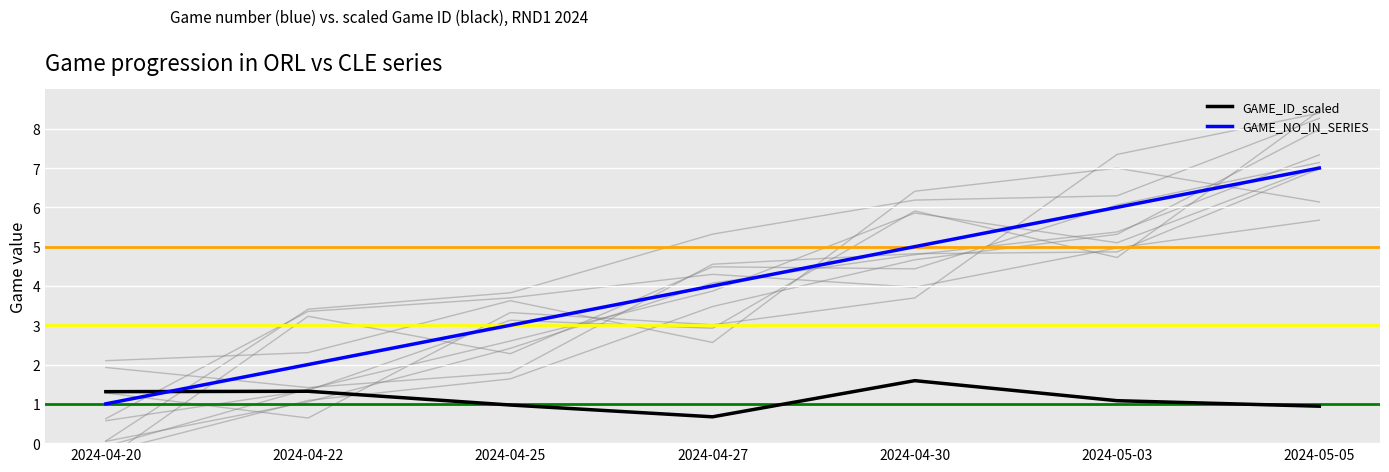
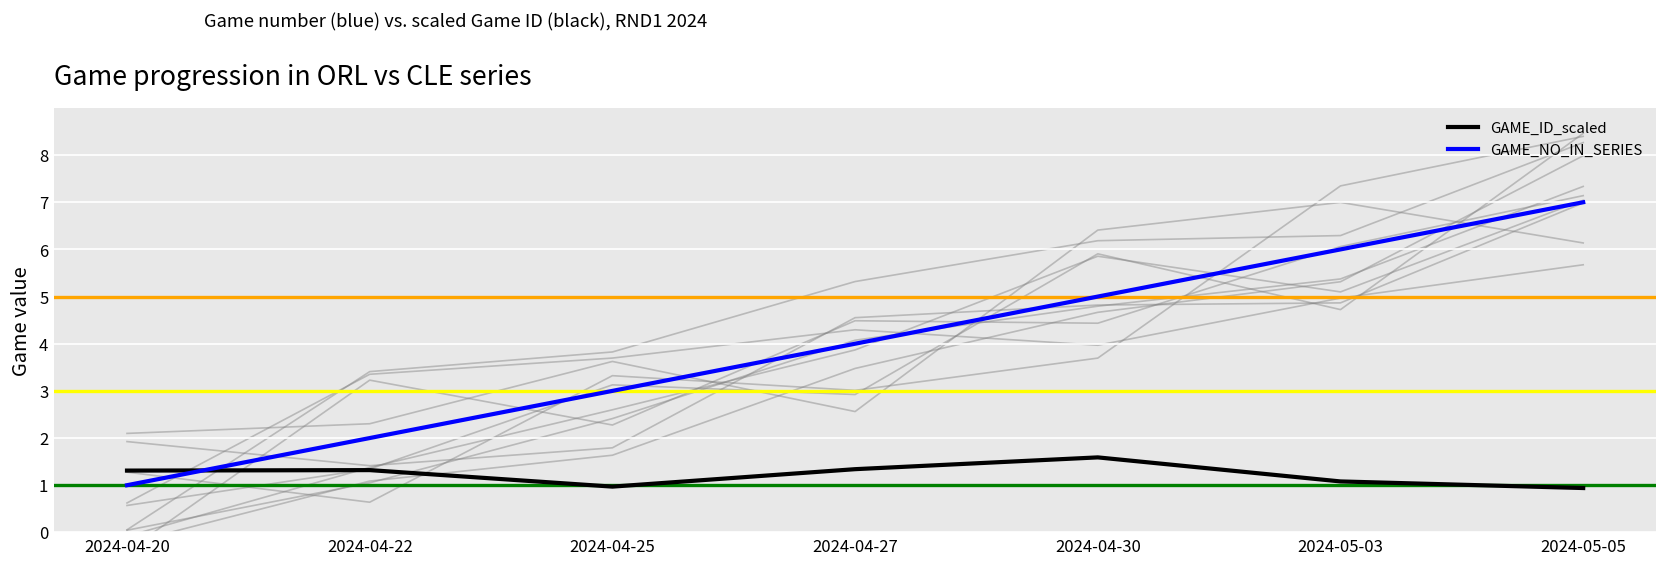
  {
    "GAME_ID_scaled": {
      "2024-04-25": 1.0,
-     "2024-04-27": 0.7,
+     "2024-04-27": 1.3,
      "2024-04-30": 1.6,
      "2024-05-03": 1.1,
      "2024-05-05": 0.9
    },
    "GAME_NO_IN_SERIES": {
      "2024-04-20": 1.0,
      "2024-04-22": 2.0,
      "2024-04-25": 3.0,
      "2024-04-27": 4.0,
      "2024-04-30": 5.0
    }
  }
